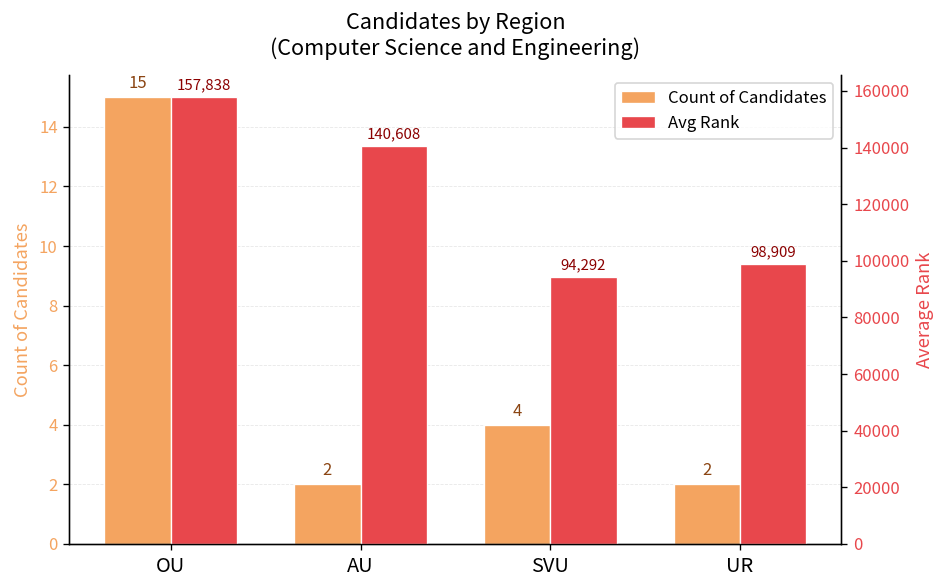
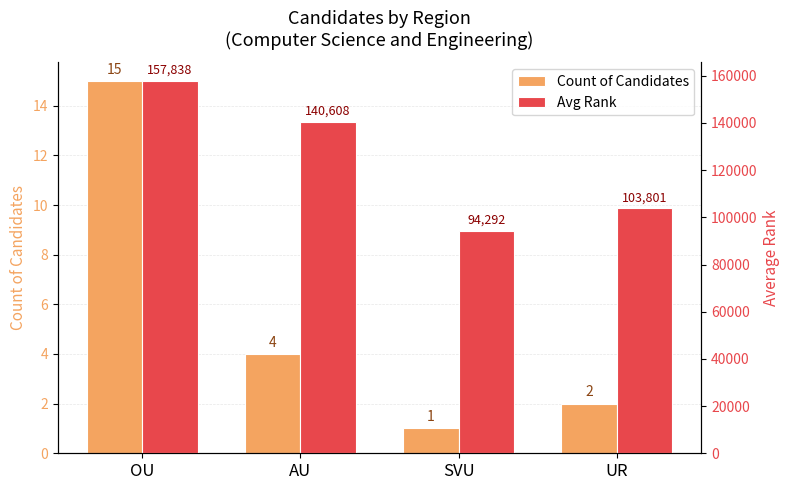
  {
    "Count of Candidates": {
      "OU": "15",
-     "AU": "2",
-     "SVU": "4",
+     "AU": "4",
+     "SVU": "1",
      "UR": "2"
    },
    "Avg Rank": {
      "OU": "157,838",
      "SVU": "94,292",
-     "UR": "98,909"
+     "UR": "103,801"
    }
  }
